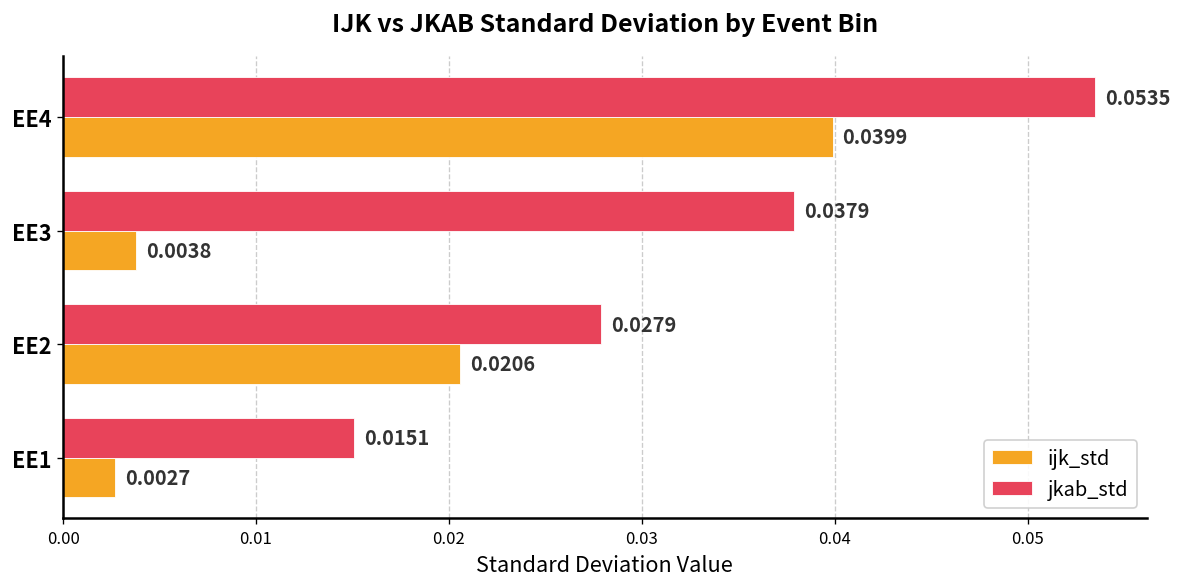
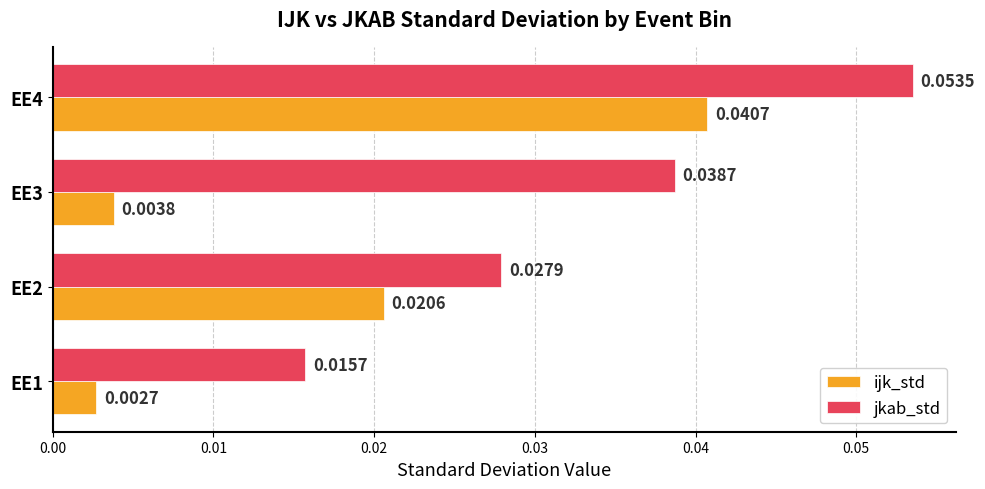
  {
    "ijk_std": {
-     "EE4": 0.0399,
+     "EE4": 0.0407,
      "EE3": 0.0038,
      "EE2": 0.0206,
      "EE1": 0.0027
    },
    "jkab_std": {
      "EE4": 0.0535,
-     "EE3": 0.0379,
+     "EE3": 0.0387,
      "EE2": 0.0279,
-     "EE1": 0.0151
+     "EE1": 0.0157
    }
  }
